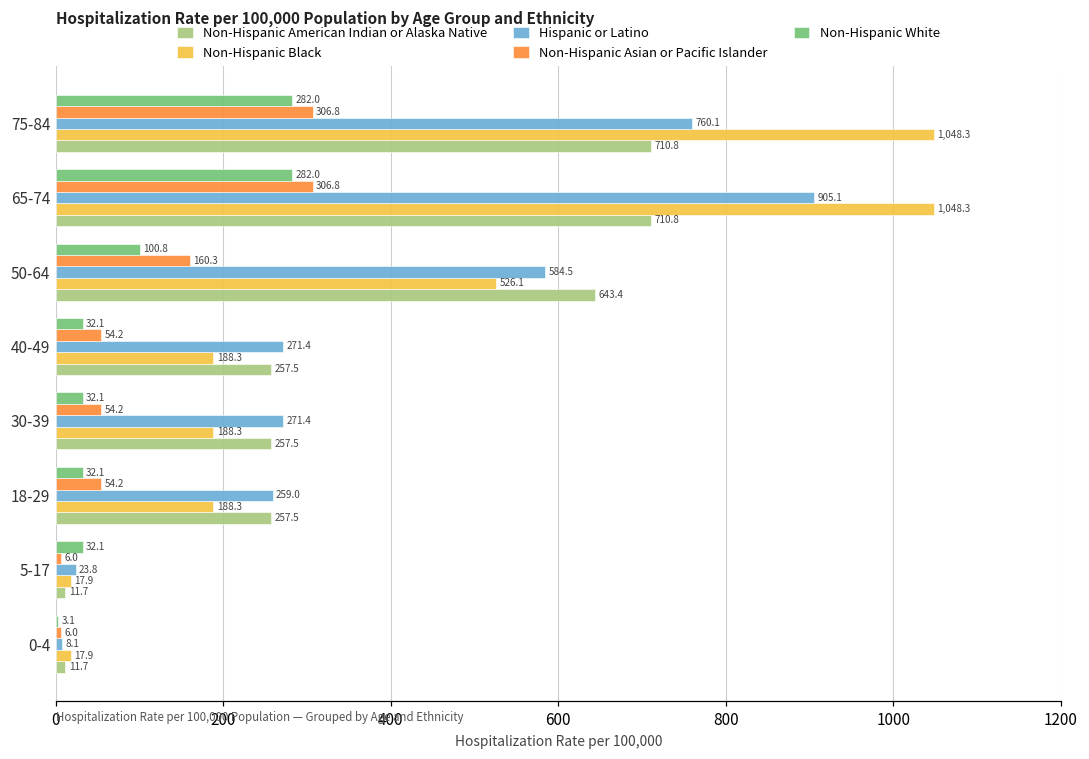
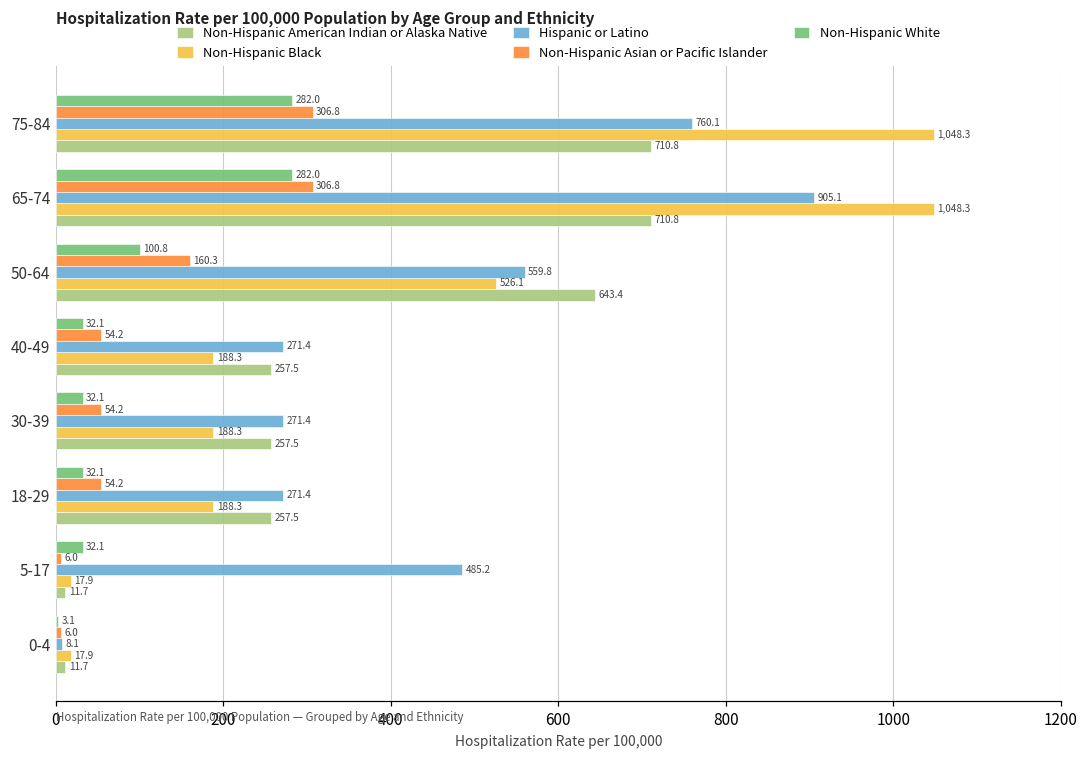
  {
    "Hispanic or Latino": {
      "75-84": 760.1,
      "65-74": 905.1,
-     "50-64": 584.5,
+     "50-64": 559.8,
      "40-49": 271.4,
      "30-39": 271.4,
-     "18-29": 259.0,
-     "5-17": 23.8,
+     "18-29": 271.4,
+     "5-17": 485.2,
      "0-4": 8.1
    }
  }
